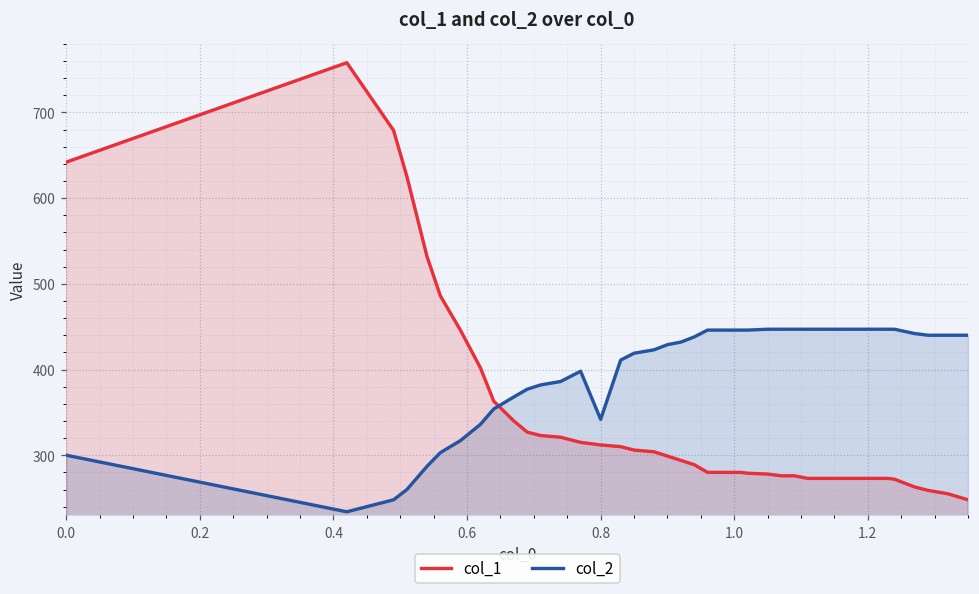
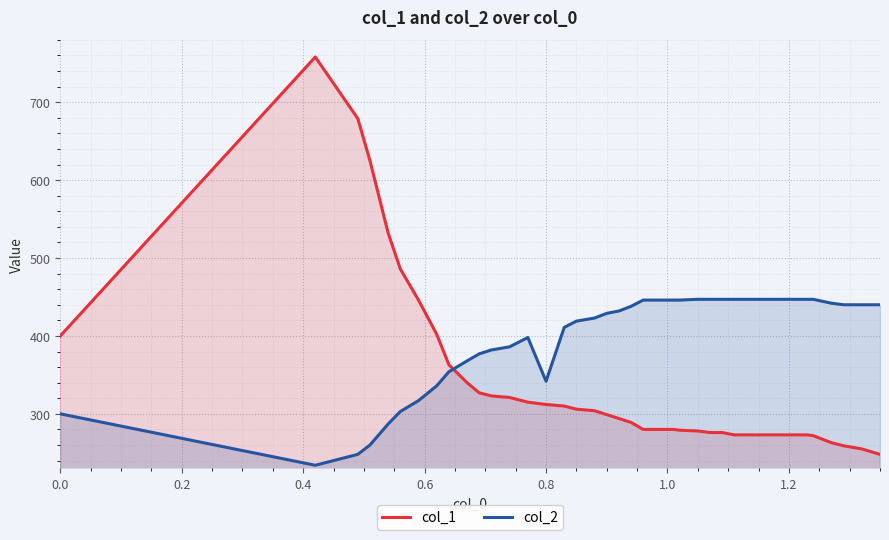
  {
    "col_1": {
-     "0.0": 640,
+     "0.0": 400,
      "0.8": 310
    },
    "col_2": {
      "0.0": 300,
      "0.8": 340
    }
  }
